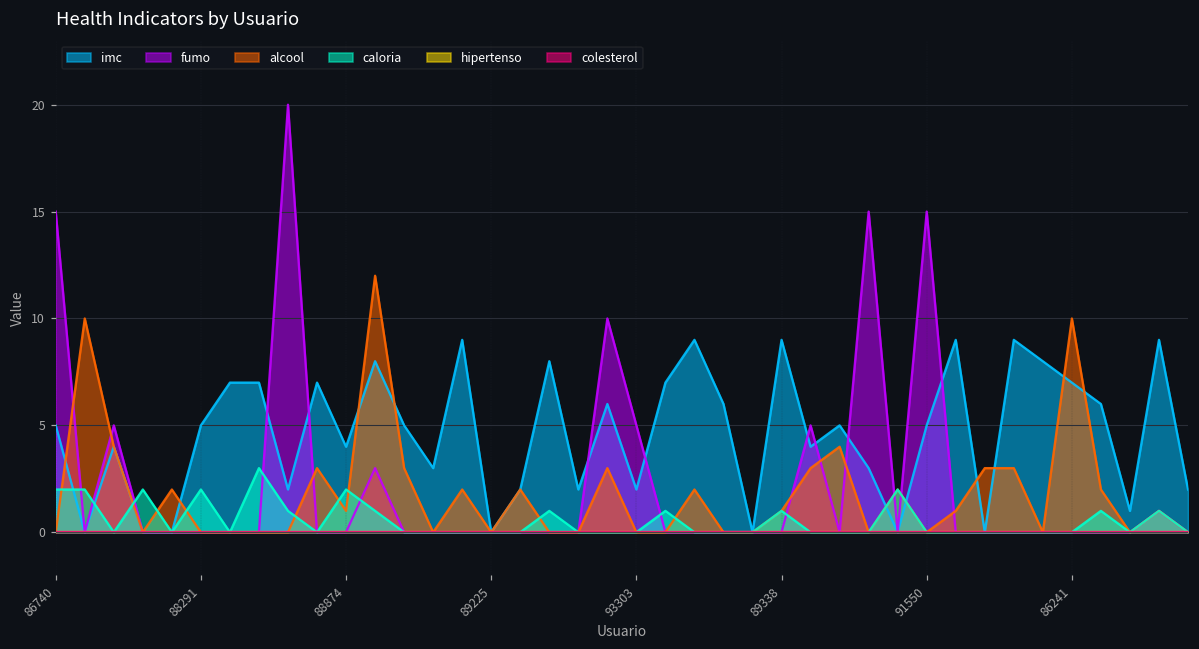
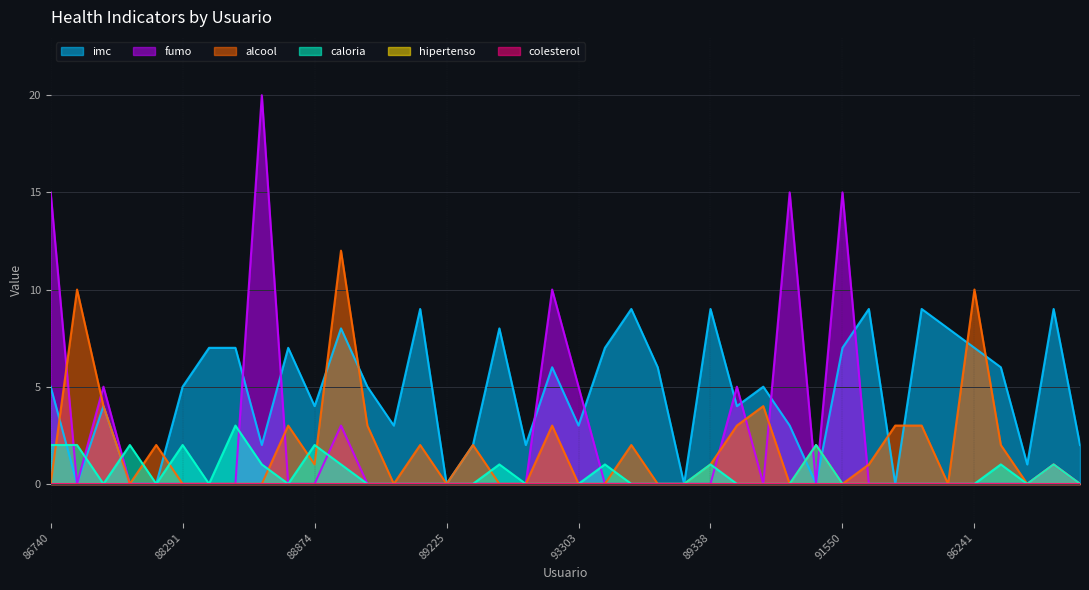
  {
    "imc": {
      "86740": 5,
      "88291": 5,
      "88874": 4,
-     "93303": 2,
+     "93303": 3,
      "89338": 9,
-     "91550": 5,
+     "91550": 7,
      "86241": 7
    },
    "fumo": {
      "86740": 15,
      "93303": 5,
      "91550": 15
    },
    "alcool": {
      "88874": 1,
      "86241": 10
    },
    "caloria": {
      "86740": 2,
      "88291": 2,
      "88874": 2
    }
  }
